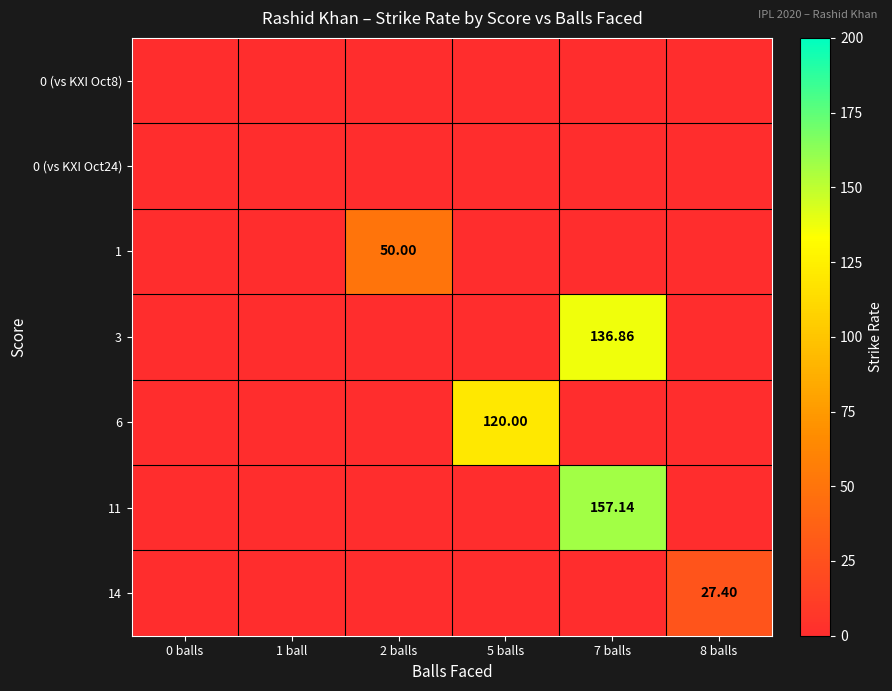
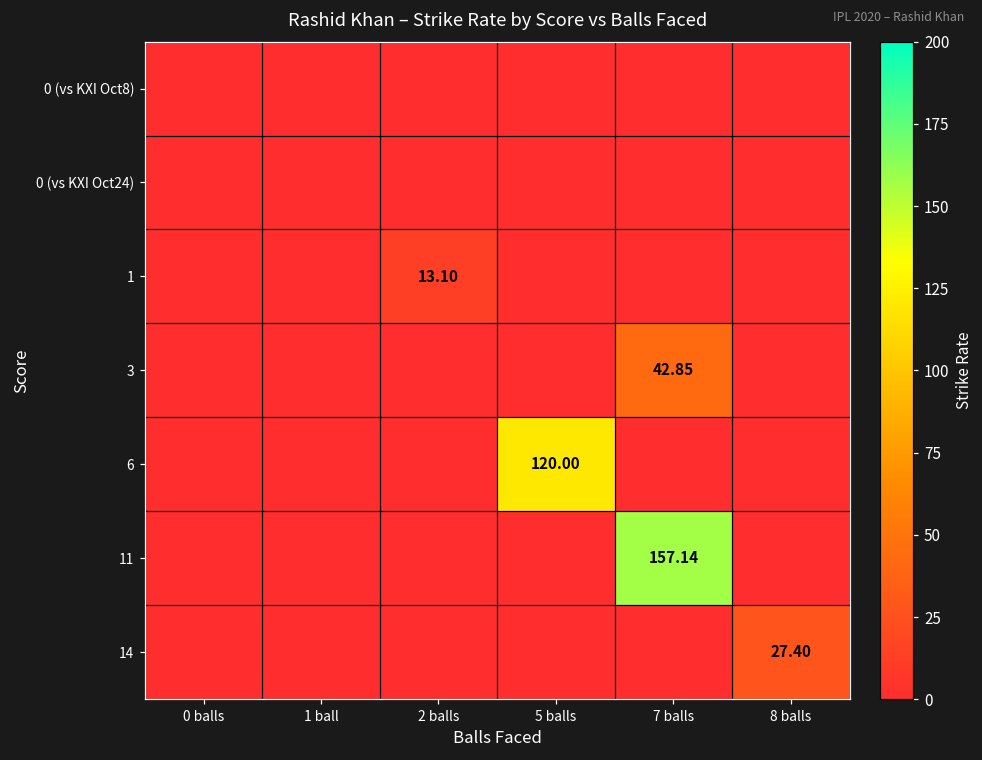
  {
    "1": {
-     "2 balls": 50.00
+     "2 balls": 13.10
    },
    "3": {
-     "7 balls": 136.86
+     "7 balls": 42.85
    },
    "6": {
      "5 balls": 120.00
    },
    "11": {
      "7 balls": 157.14
    },
    "14": {
      "8 balls": 27.40
    }
  }
